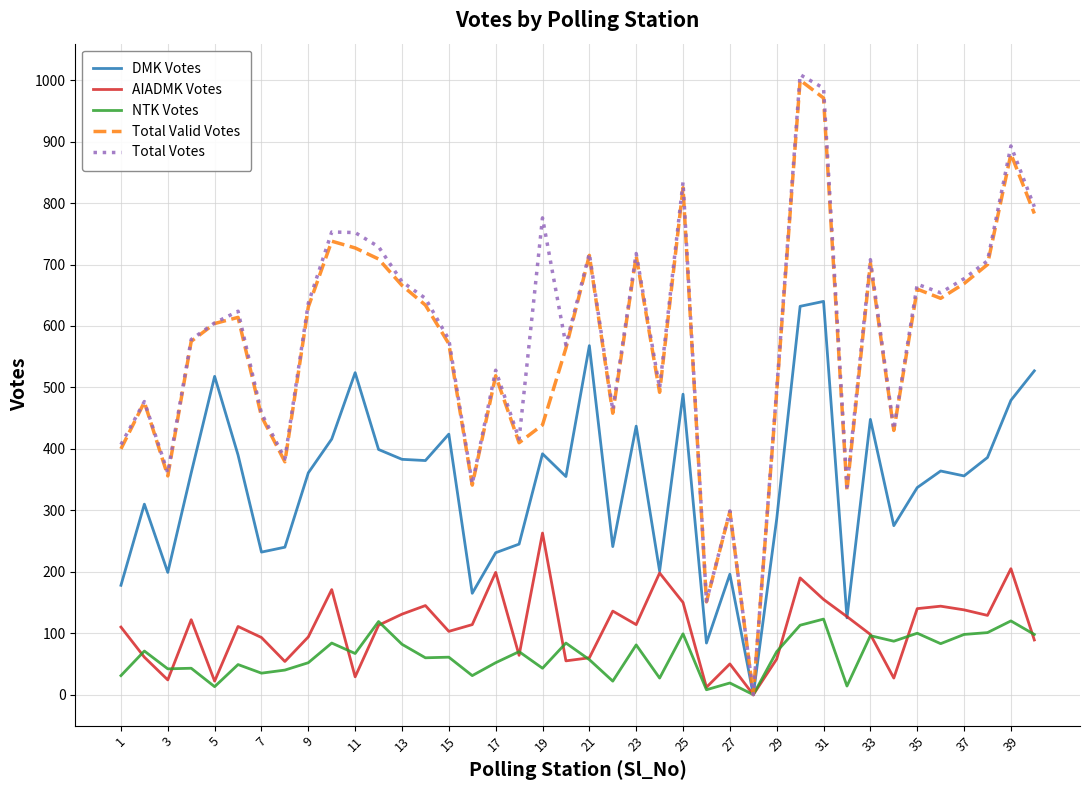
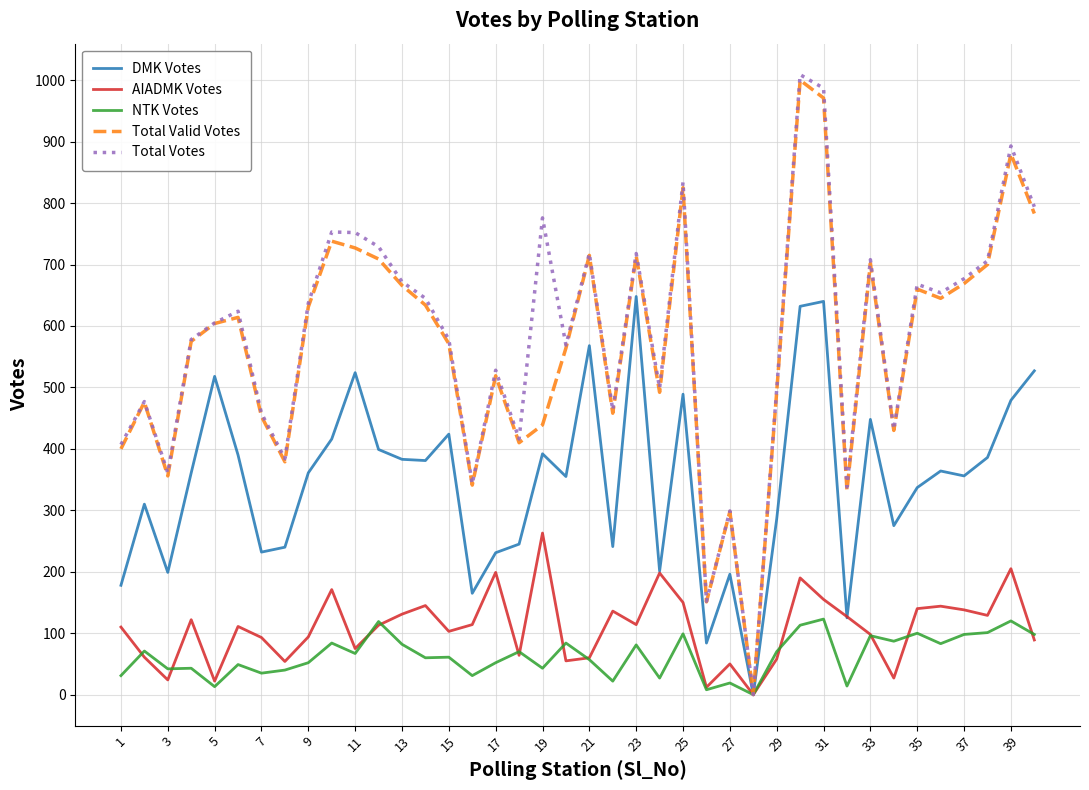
  {
    "DMK Votes": {
      "1": 180,
      "3": 200,
      "5": 520,
      "7": 230,
      "9": 360,
      "11": 520,
      "13": 380,
      "15": 420,
      "17": 230,
      "19": 390,
      "21": 570,
-     "23": 440,
+     "23": 650,
      "25": 490,
      "27": 200,
      "29": 290,
      "31": 640,
      "33": 450,
      "35": 340,
      "37": 360,
      "39": 480
    },
    "AIADMK Votes": {
      "1": 110,
      "3": 20,
      "5": 20,
      "7": 90,
      "9": 90,
-     "11": 30,
+     "11": 80,
      "13": 130,
      "15": 100,
      "17": 200,
      "19": 260,
      "23": 110,
      "25": 150,
      "27": 50,
      "29": 60,
      "31": 160,
      "35": 140,
      "37": 140,
      "39": 210
    },
    "NTK Votes": {
      "1": 30,
      "3": 40,
      "5": 10,
      "7": 40,
      "9": 50,
      "11": 70,
      "13": 80,
      "15": 60,
      "17": 50,
      "19": 40,
      "23": 80,
      "25": 100,
      "27": 20,
      "29": 70,
      "31": 120,
      "35": 100,
      "37": 100,
      "39": 120
    },
    "Total Valid Votes": {
      "1": 400,
      "3": 360,
      "7": 450,
      "9": 630,
      "11": 730,
      "13": 670,
      "15": 570,
      "17": 520,
      "19": 440,
      "25": 830,
      "31": 970,
      "33": 700,
      "35": 660,
      "37": 670,
      "39": 880
    },
    "Total Votes": {
      "1": 410,
      "3": 360,
      "7": 460,
      "9": 640,
      "11": 750,
      "13": 670,
      "15": 580,
      "17": 530,
      "19": 780,
      "25": 830,
      "31": 990,
      "33": 710,
      "35": 670,
      "37": 680,
      "39": 890
    }
  }
